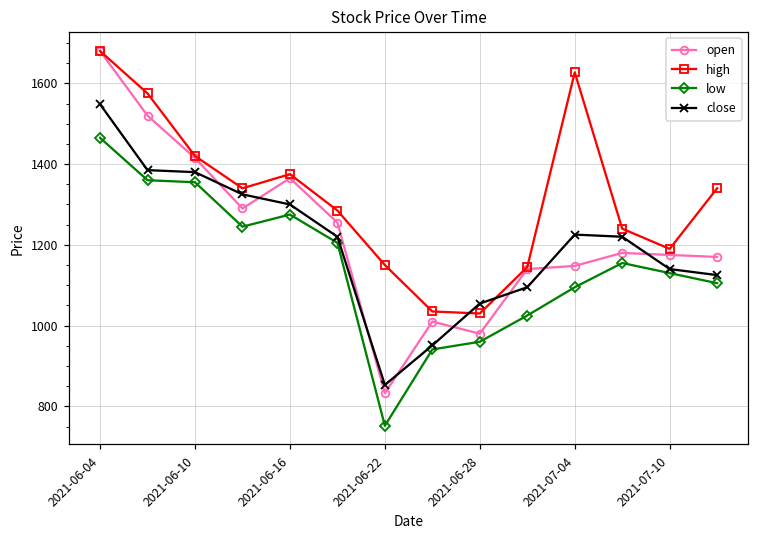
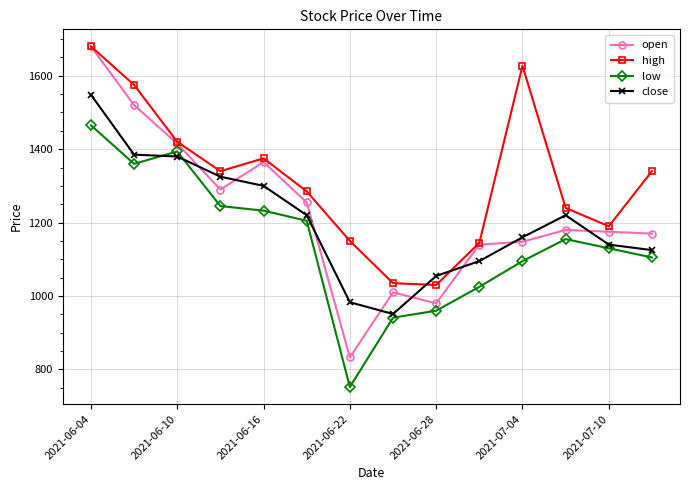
  {
    "open": {
      "2021-06-16": 1370,
      "2021-06-22": 830,
      "2021-06-28": 980,
      "2021-07-04": 1150,
      "2021-07-10": 1180
    },
    "high": {
      "2021-06-16": 1380,
      "2021-06-22": 1150,
      "2021-06-28": 1030,
      "2021-07-04": 1630,
      "2021-07-10": 1190
    },
    "low": {
      "2021-06-04": 1470,
-     "2021-06-10": 1360,
-     "2021-06-16": 1280,
+     "2021-06-10": 1390,
+     "2021-06-16": 1230,
      "2021-06-22": 750,
      "2021-06-28": 960,
      "2021-07-04": 1100,
      "2021-07-10": 1130
    },
    "close": {
      "2021-06-04": 1550,
      "2021-06-10": 1380,
      "2021-06-16": 1300,
-     "2021-06-22": 850,
+     "2021-06-22": 980,
      "2021-06-28": 1050,
-     "2021-07-04": 1230,
+     "2021-07-04": 1160,
      "2021-07-10": 1140
    }
  }
